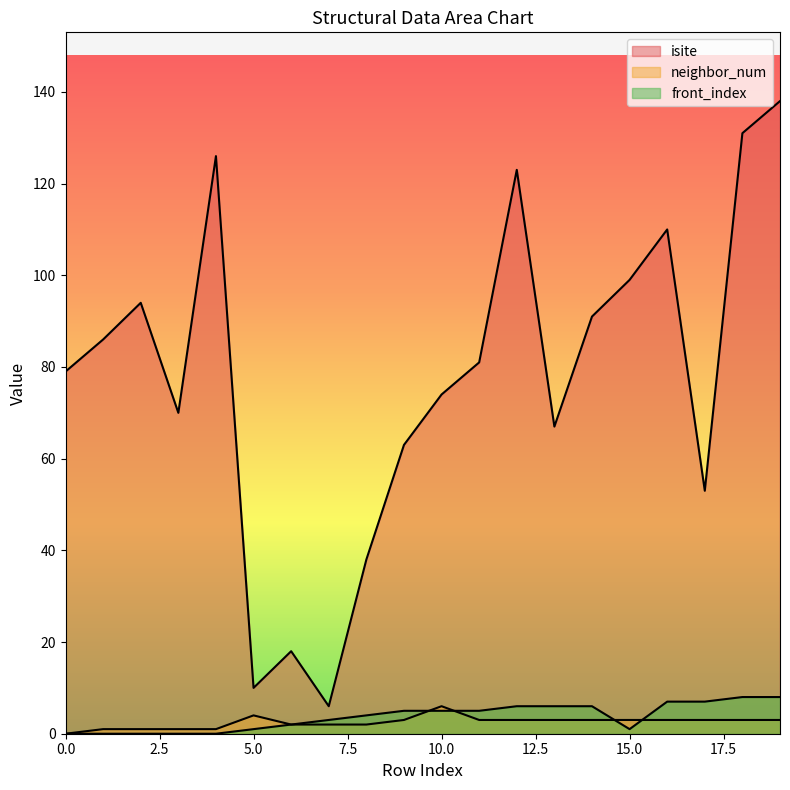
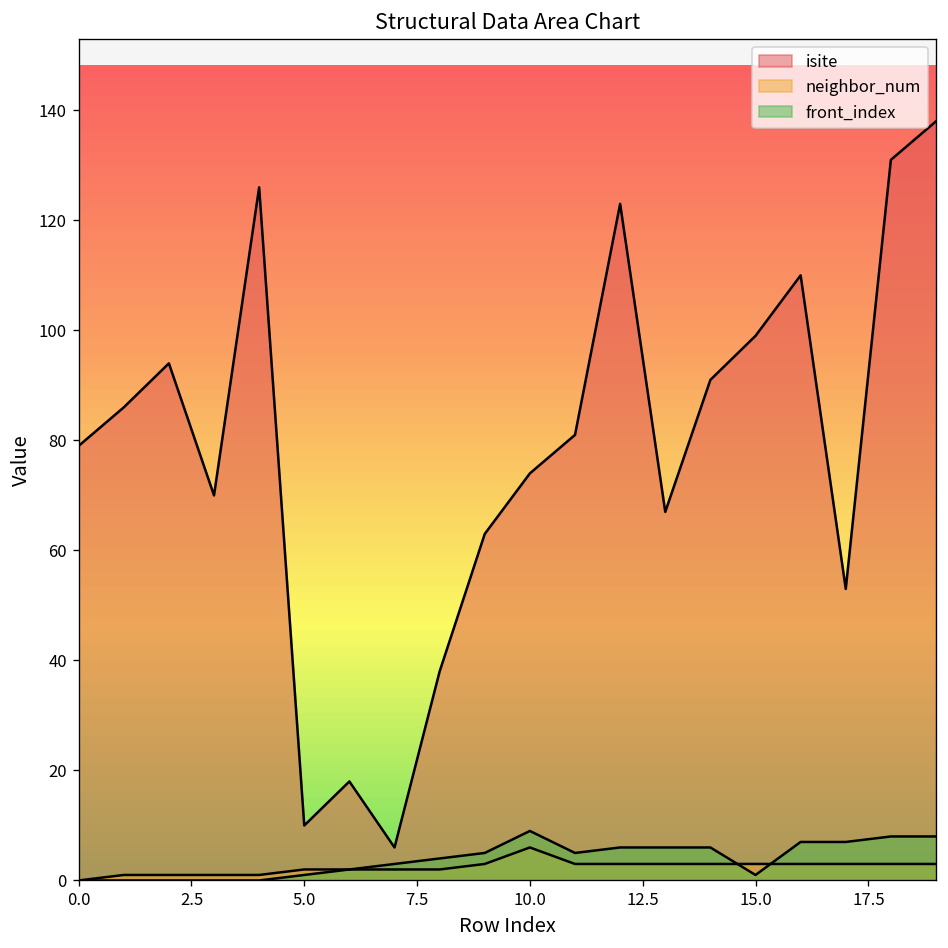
  {
    "isite": {
      "0.0": 79,
      "5.0": 10,
      "10.0": 74,
      "15.0": 99
    },
    "neighbor_num": {
-     "5.0": 4,
+     "5.0": 2,
      "10.0": 6,
      "15.0": 3
    },
    "front_index": {
      "5.0": 1,
-     "10.0": 5,
+     "10.0": 9,
      "15.0": 1
    }
  }
